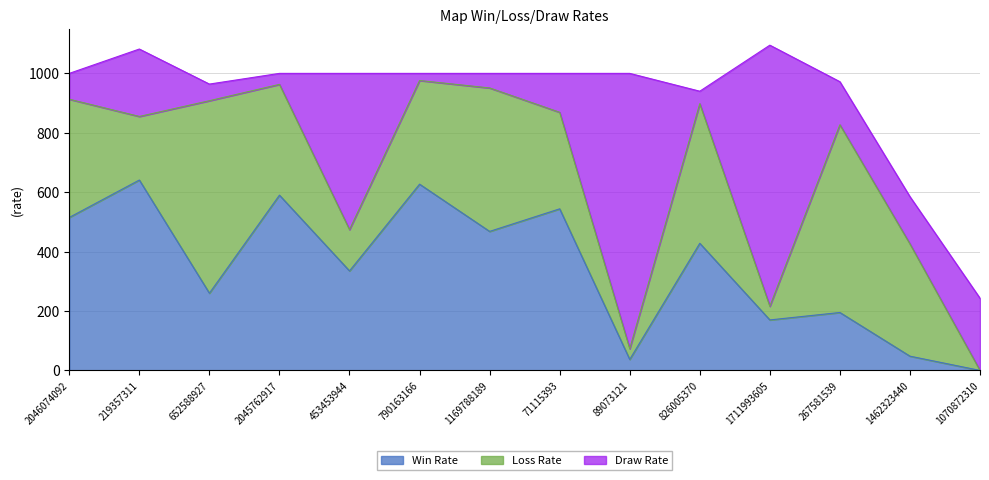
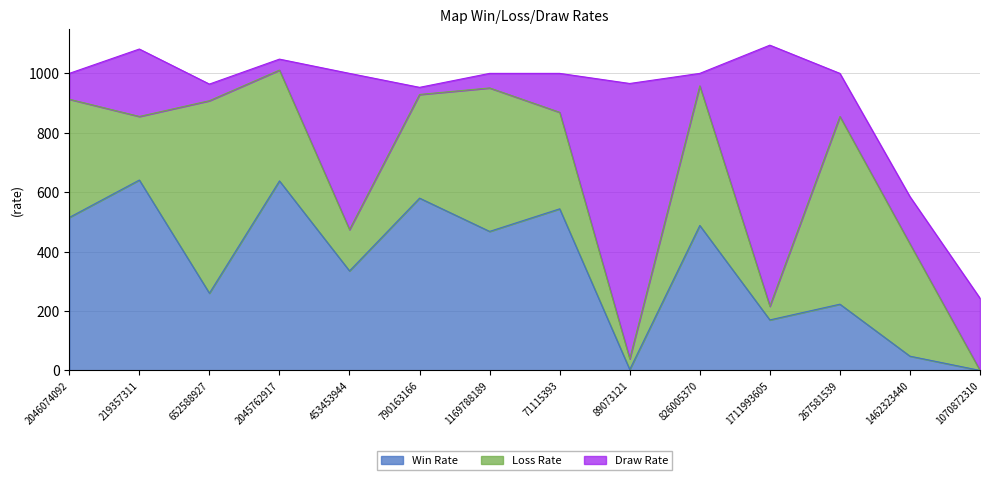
  {
    "Win Rate": {
      "2046074092": 520,
      "219357311": 640,
      "652588927": 260,
-     "2045762917": 590,
+     "2045762917": 640,
      "453453944": 340,
-     "790163166": 630,
+     "790163166": 580,
      "1169788189": 470,
      "71115393": 540,
-     "89073121": 40,
-     "826005370": 430,
+     "89073121": 0,
+     "826005370": 490,
      "1711993605": 170,
-     "267581539": 200,
+     "267581539": 220,
      "1462323440": 50
    },
    "Loss Rate": {
      "2046074092": 400,
      "219357311": 210,
      "652588927": 650,
      "2045762917": 370,
      "453453944": 140,
      "790163166": 350,
      "1169788189": 480,
      "71115393": 330,
      "89073121": 40,
      "826005370": 470,
      "1711993605": 50,
      "267581539": 630,
      "1462323440": 380
    },
    "Draw Rate": {
      "2046074092": 90,
      "219357311": 230,
      "652588927": 60,
      "2045762917": 40,
      "453453944": 530,
      "790163166": 20,
      "1169788189": 50,
      "71115393": 130,
      "89073121": 930,
      "826005370": 40,
      "1711993605": 880,
      "267581539": 150,
      "1462323440": 160,
      "1070872310": 240
    }
  }
